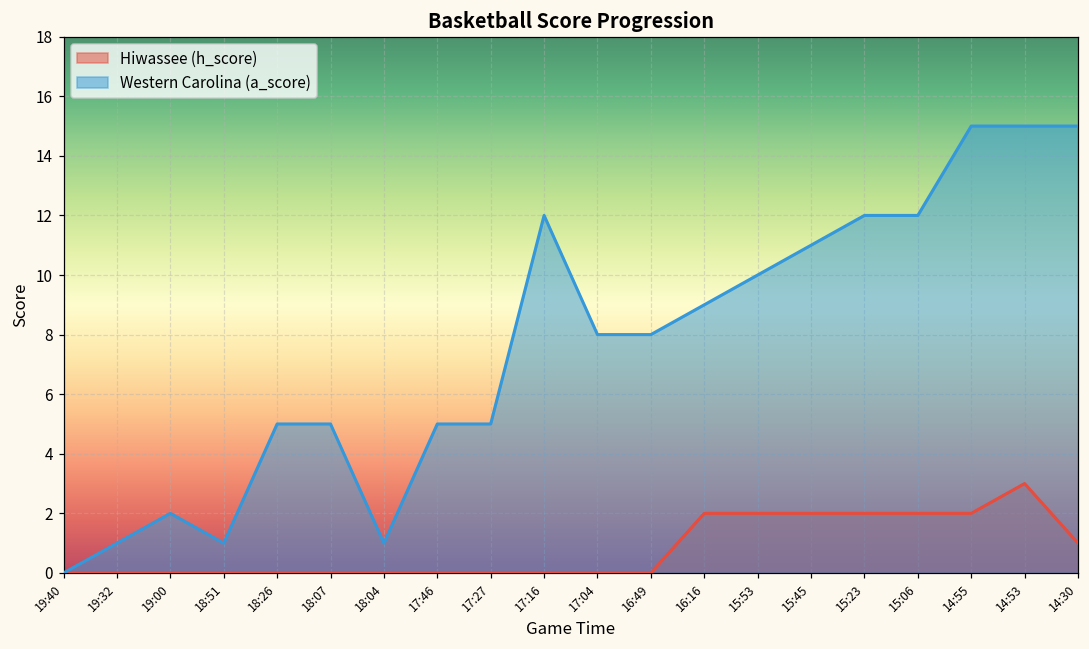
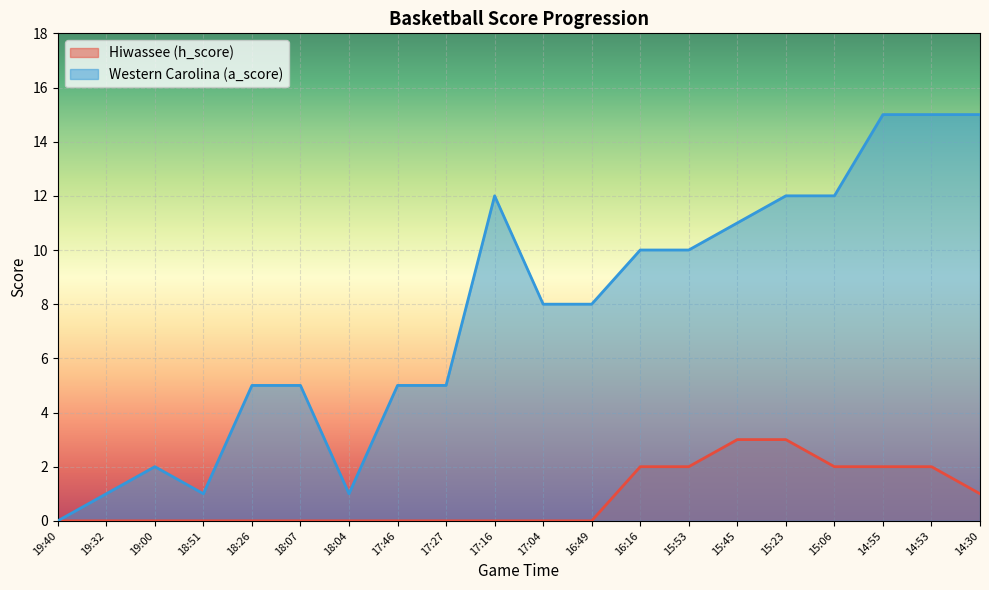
  {
    "Hiwassee (h_score)": {
      "19:32": 0,
      "19:00": 0,
      "18:51": 0,
      "18:26": 0,
      "18:07": 0,
      "18:04": 0,
      "17:46": 0,
      "17:27": 0,
      "17:16": 0,
      "17:04": 0,
      "16:49": 0,
      "16:16": 2,
      "15:53": 2,
-     "15:45": 2,
-     "15:23": 2,
+     "15:45": 3,
+     "15:23": 3,
      "15:06": 2,
      "14:55": 2,
-     "14:53": 3,
+     "14:53": 2,
      "14:30": 1
    },
    "Western Carolina (a_score)": {
      "19:32": 1,
      "19:00": 2,
      "18:51": 1,
      "18:26": 5,
      "18:07": 5,
      "18:04": 1,
      "17:46": 5,
      "17:27": 5,
      "17:16": 12,
      "17:04": 8,
      "16:49": 8,
-     "16:16": 9,
+     "16:16": 10,
      "15:53": 10,
      "15:45": 11,
      "15:23": 12,
      "15:06": 12,
      "14:55": 15,
      "14:53": 15,
      "14:30": 15
    }
  }
